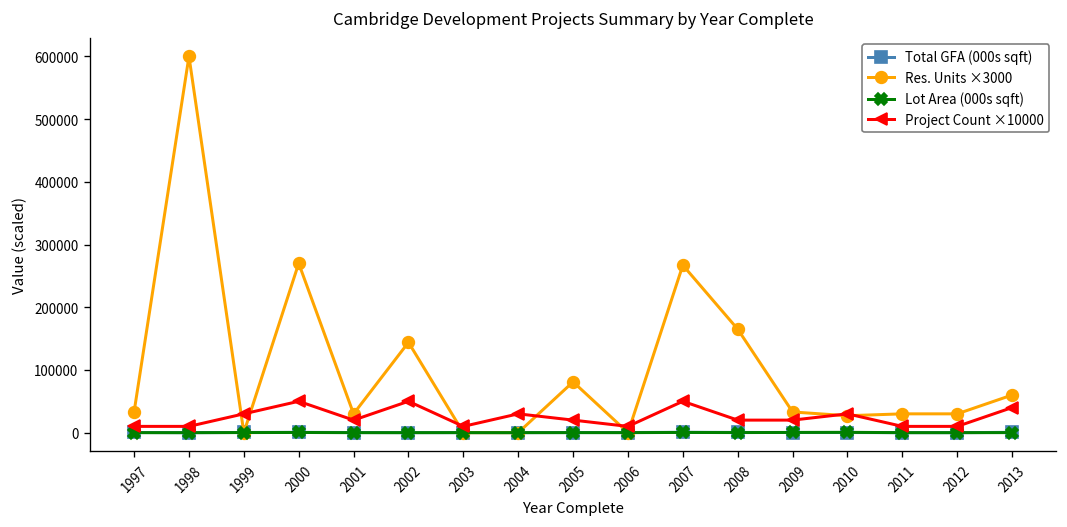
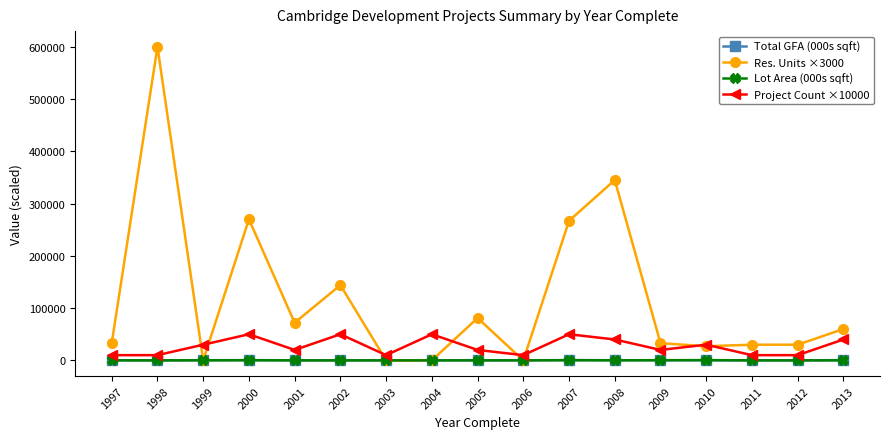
  {
    "Lot Area (000s sqft)": {
      "1997": 0,
      "1998": 0,
      "2000": 0,
      "2001": 0,
      "2002": 0,
      "2005": 0,
      "2007": 0,
      "2008": 0,
      "2009": 0,
      "2010": 0,
      "2011": 0,
      "2012": 0,
      "2013": 0
    },
    "Res. Units ×3000": {
      "1997": 30000,
      "1998": 600000,
      "2000": 270000,
-     "2001": 30000,
+     "2001": 70000,
      "2002": 140000,
      "2005": 80000,
      "2007": 270000,
-     "2008": 170000,
+     "2008": 350000,
      "2009": 30000,
      "2011": 30000,
      "2012": 30000,
      "2013": 60000
    },
    "Project Count ×10000": {
      "1997": 10000,
      "1998": 10000,
      "1999": 30000,
      "2000": 50000,
      "2001": 20000,
      "2002": 50000,
      "2003": 10000,
-     "2004": 30000,
+     "2004": 50000,
      "2005": 20000,
      "2006": 10000,
      "2007": 50000,
-     "2008": 20000,
+     "2008": 40000,
      "2009": 20000,
      "2011": 10000,
      "2012": 10000,
      "2013": 40000
    }
  }
